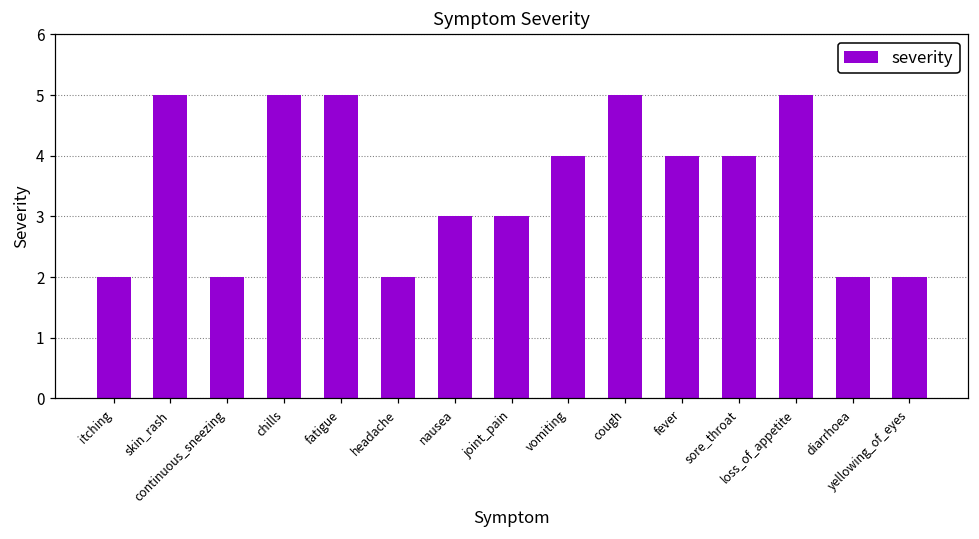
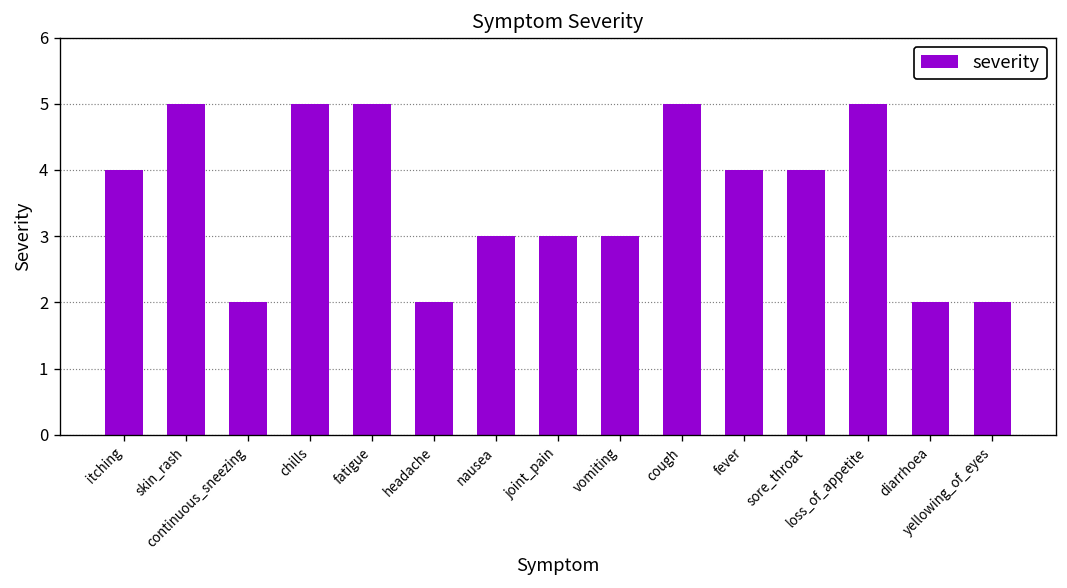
  {
-   "itching": 2,
+   "itching": 4,
    "skin_rash": 5,
    "continuous_sneezing": 2,
    "chills": 5,
    "fatigue": 5,
    "headache": 2,
    "nausea": 3,
    "joint_pain": 3,
-   "vomiting": 4,
+   "vomiting": 3,
    "cough": 5,
    "fever": 4,
    "sore_throat": 4,
    "loss_of_appetite": 5,
    "diarrhoea": 2,
    "yellowing_of_eyes": 2
  }
